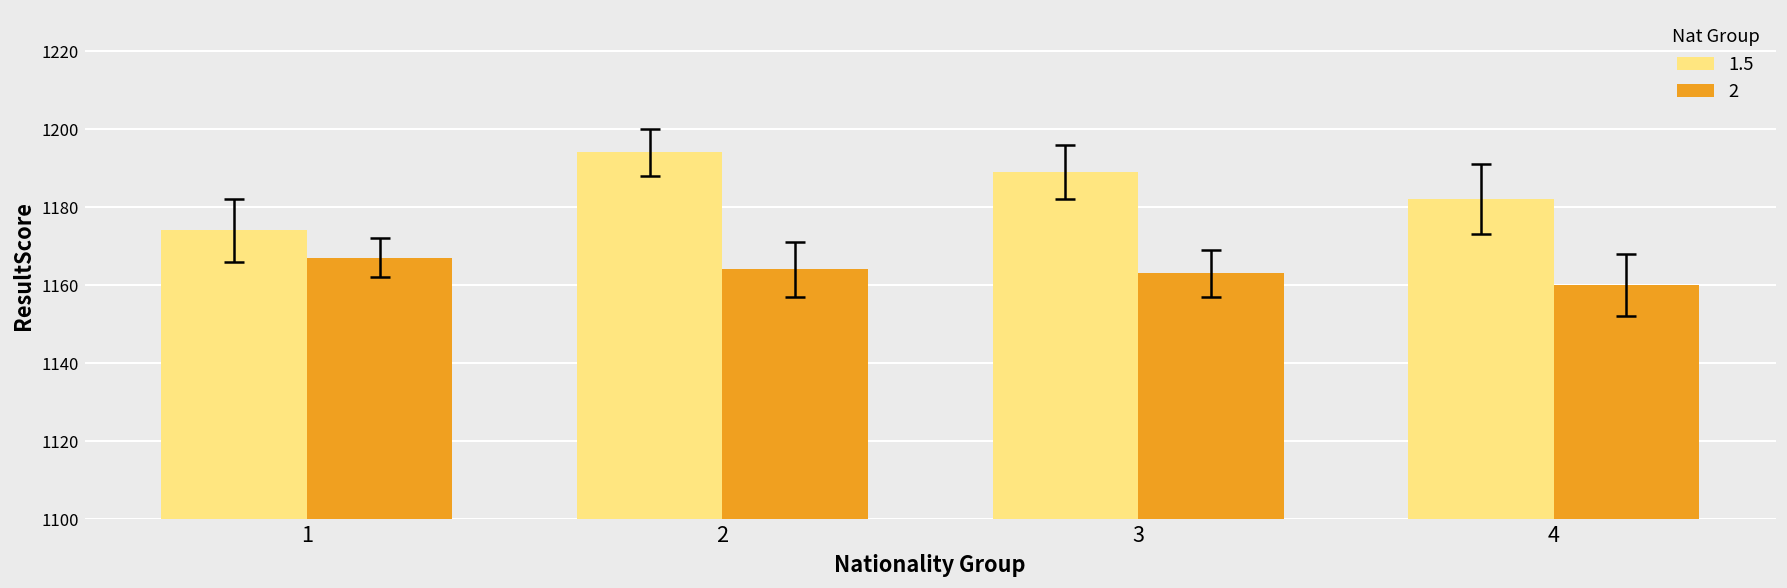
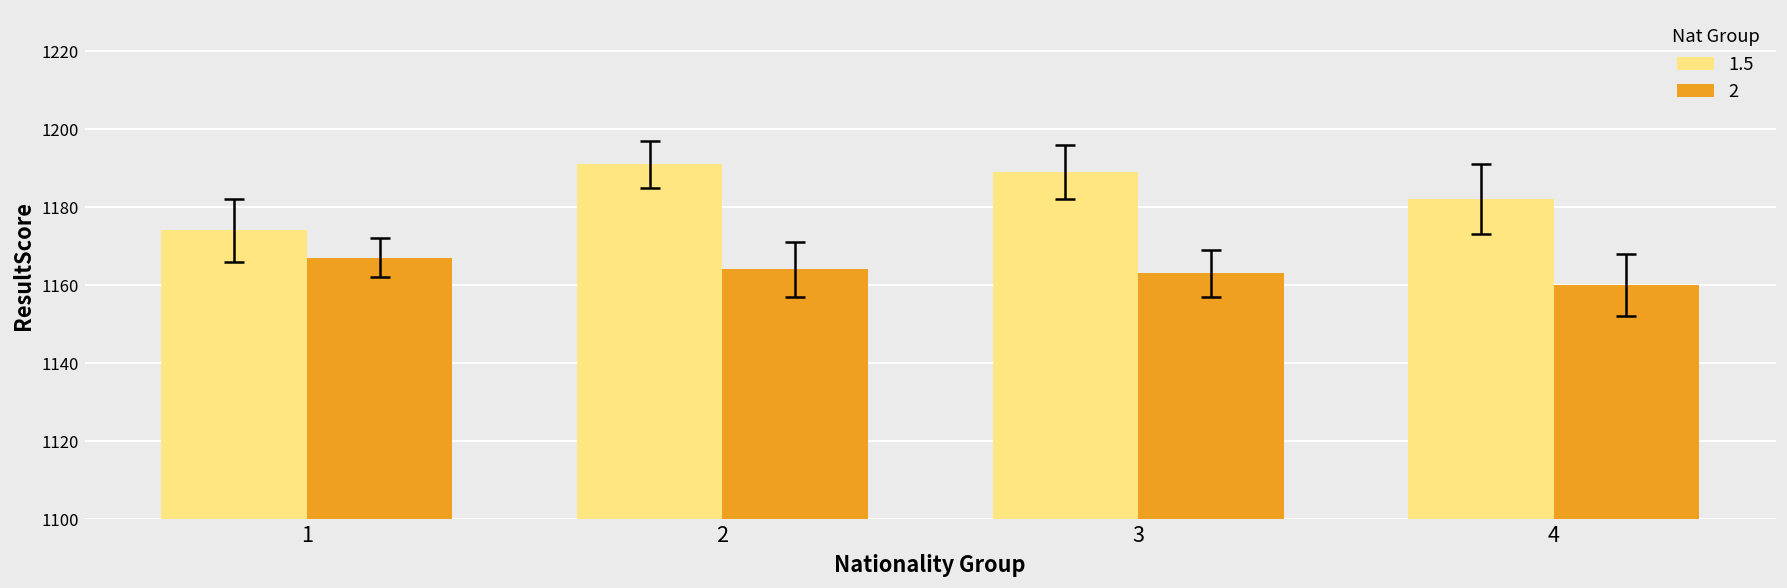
  {
    "1.5": {
      "1": 1174,
-     "2": 1194,
+     "2": 1191,
      "3": 1189,
      "4": 1182
    },
    "2": {
      "1": 1167,
      "2": 1164,
      "3": 1163,
      "4": 1160
    }
  }
